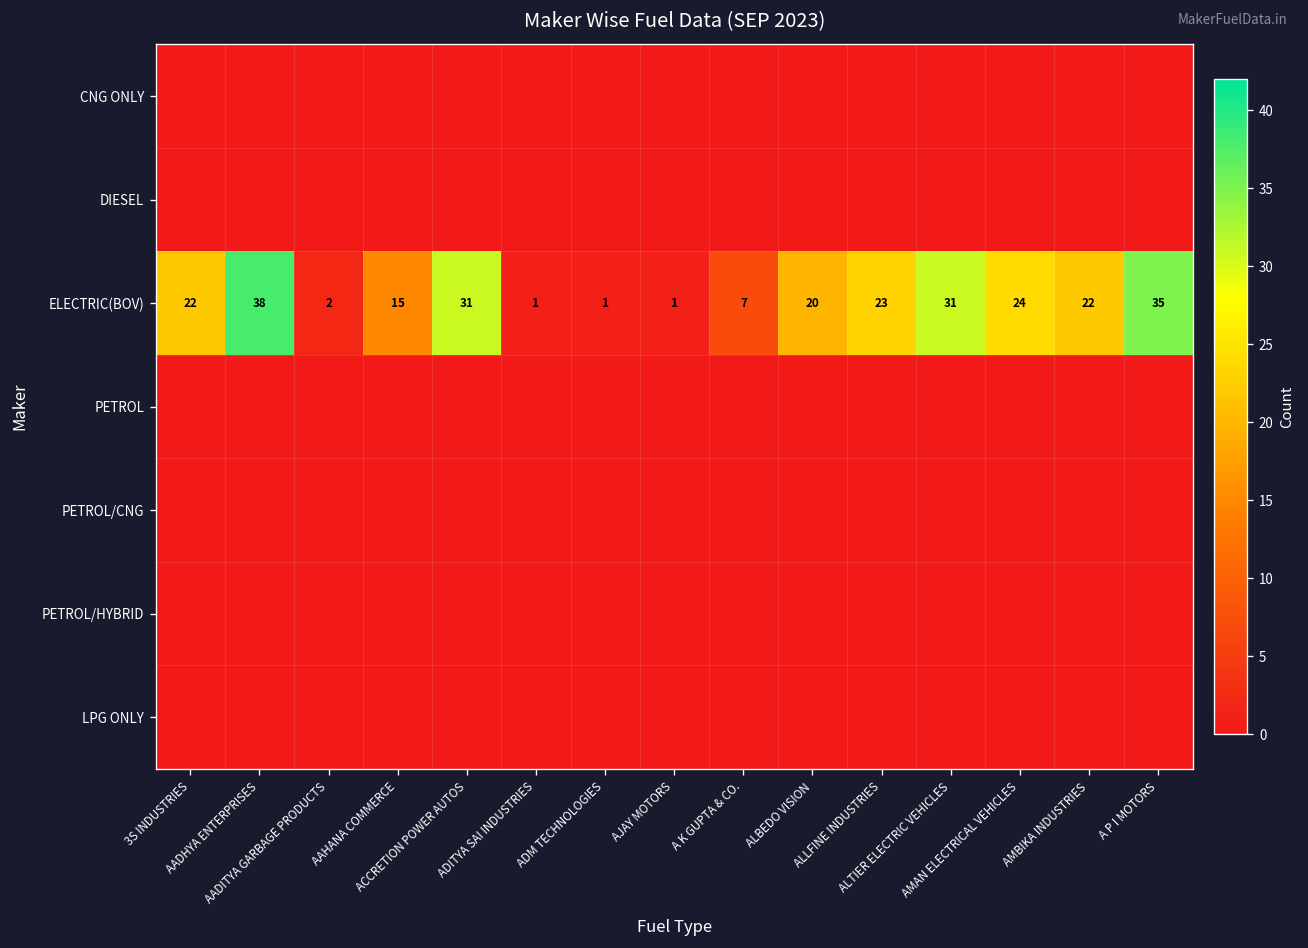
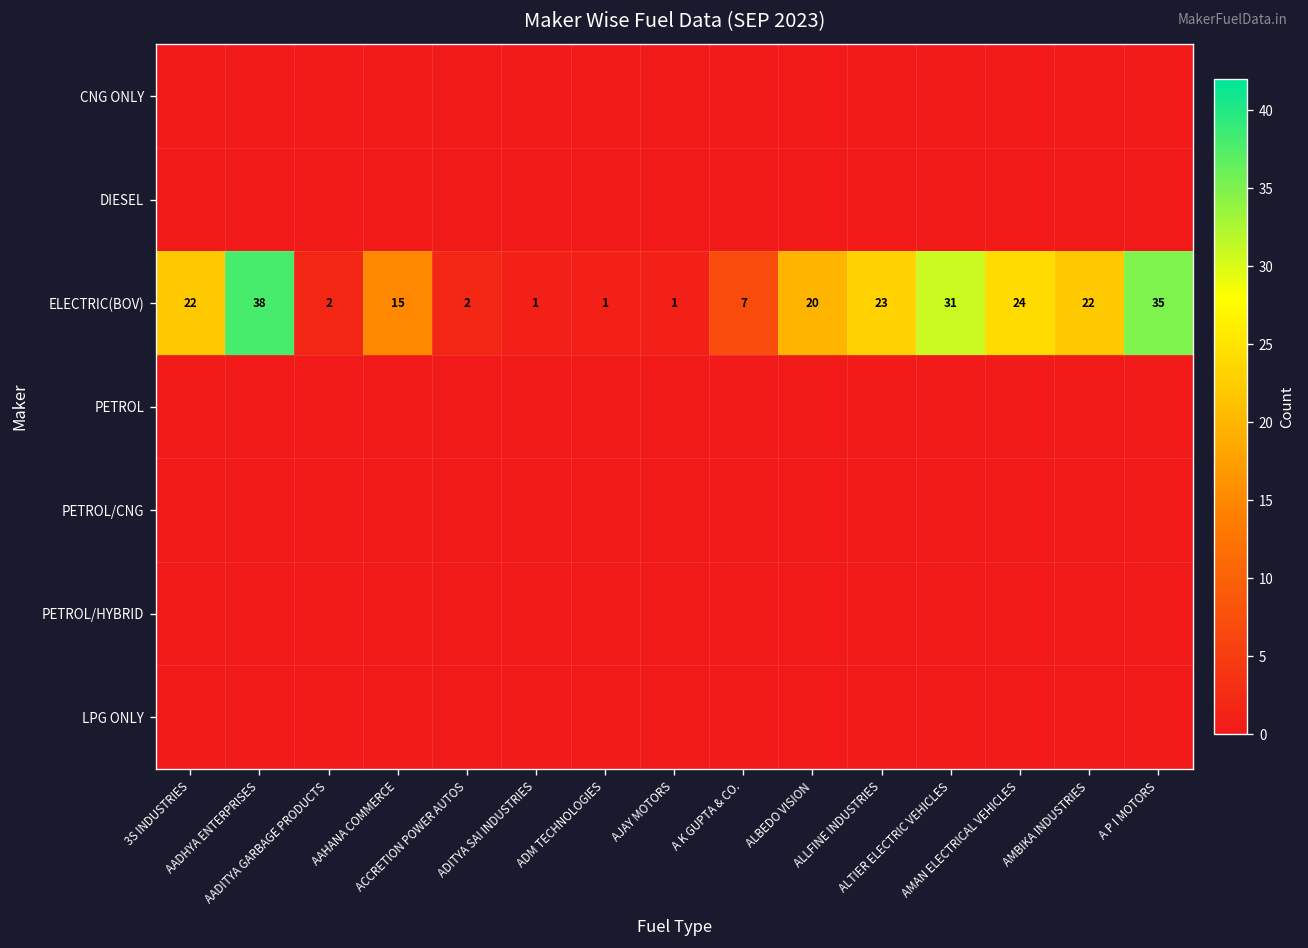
  {
    "ELECTRIC(BOV)": {
      "3S INDUSTRIES": 22,
      "AADHYA ENTERPRISES": 38,
      "AADITYA GARBAGE PRODUCTS": 2,
      "AAHANA COMMERCE": 15,
-     "ACCRETION POWER AUTOS": 31,
+     "ACCRETION POWER AUTOS": 2,
      "ADITYA SAI INDUSTRIES": 1,
      "ADM TECHNOLOGIES": 1,
      "AJAY MOTORS": 1,
      "A K GUPTA & CO.": 7,
      "ALBEDO VISION": 20,
      "ALLFINE INDUSTRIES": 23,
      "ALTIER ELECTRIC VEHICLES": 31,
      "AMAN ELECTRICAL VEHICLES": 24,
      "AMBIKA INDUSTRIES": 22,
      "A P I MOTORS": 35
    }
  }
